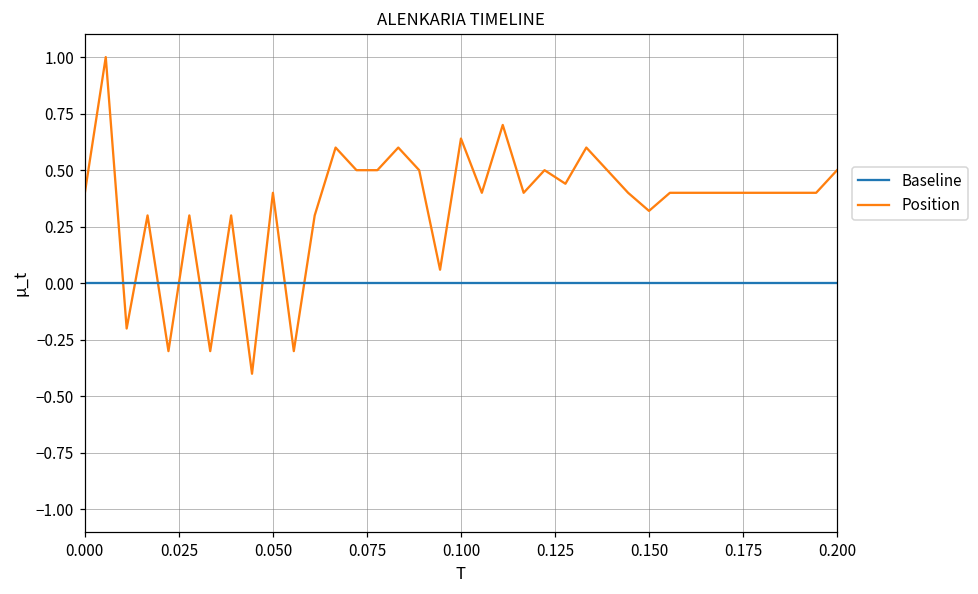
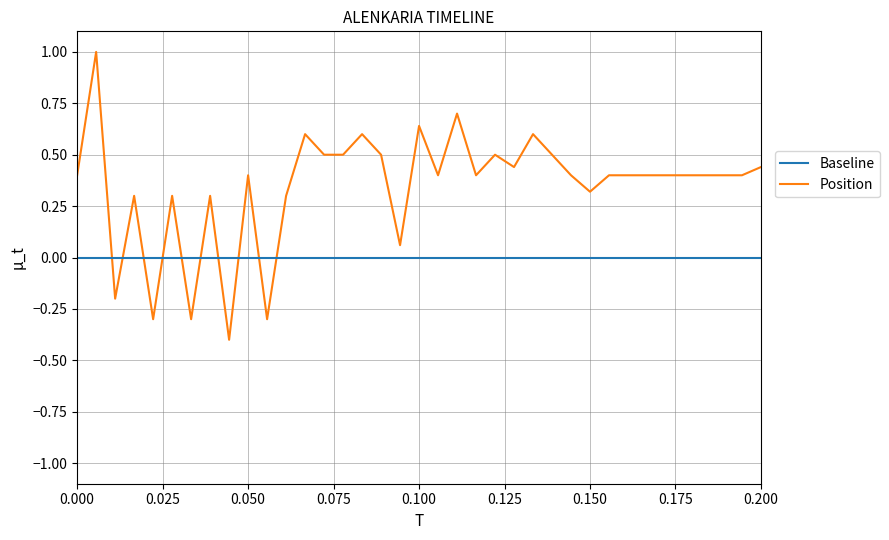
  {
    "Position": {
      "0.000": 0.40,
      "0.050": 0.40,
      "0.100": 0.64,
      "0.150": 0.32,
-     "0.200": 0.50
+     "0.200": 0.44
    },
    "Baseline": {
      "0.000": 0.00,
      "0.050": 0.00,
      "0.100": 0.00,
      "0.150": 0.00,
      "0.200": 0.00
    }
  }
